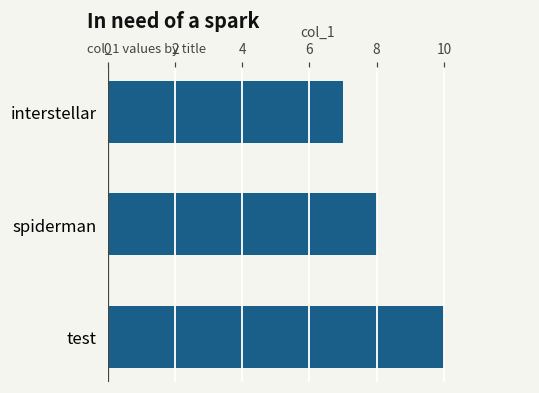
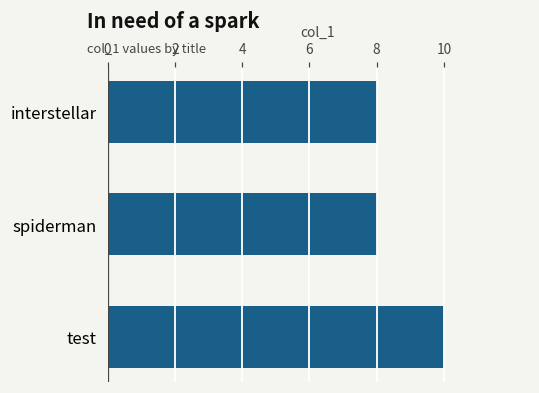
  {
-   "interstellar": 7,
+   "interstellar": 8,
    "spiderman": 8,
    "test": 10
  }
